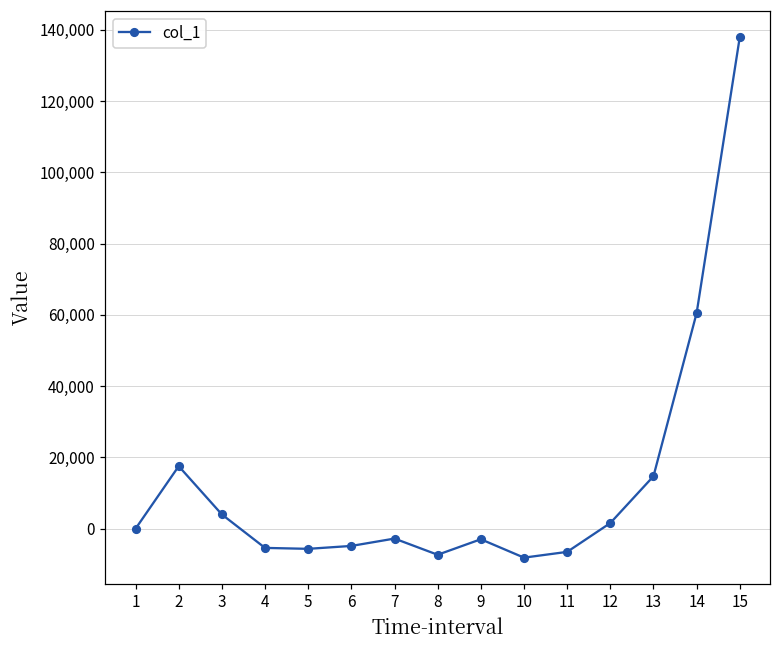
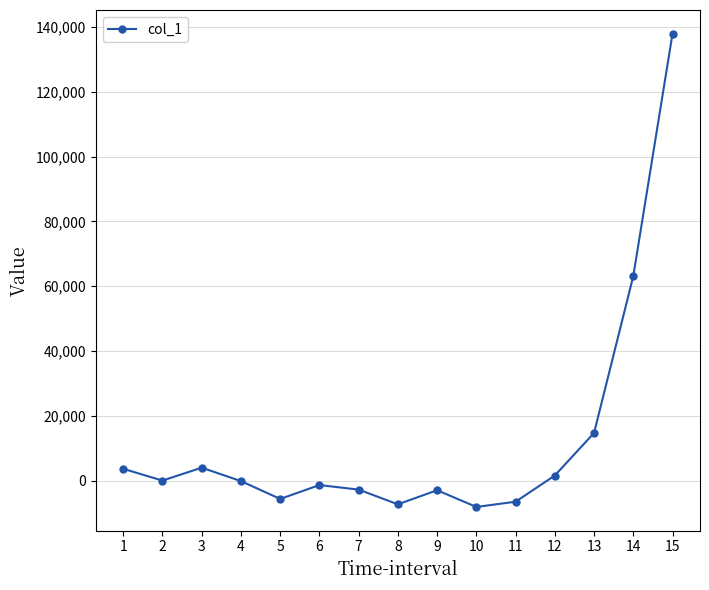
  {
-   "1": "0",
-   "2": "18,000",
+   "1": "4,000",
+   "2": "0",
    "3": "4,000",
-   "4": "-5,000",
+   "4": "0",
    "5": "-6,000",
-   "6": "-5,000",
+   "6": "-1,000",
    "7": "-3,000",
    "8": "-7,000",
    "9": "-3,000",
    "10": "-8,000",
    "11": "-6,000",
    "12": "2,000",
    "13": "15,000",
-   "14": "60,000",
+   "14": "63,000",
    "15": "138,000"
  }
